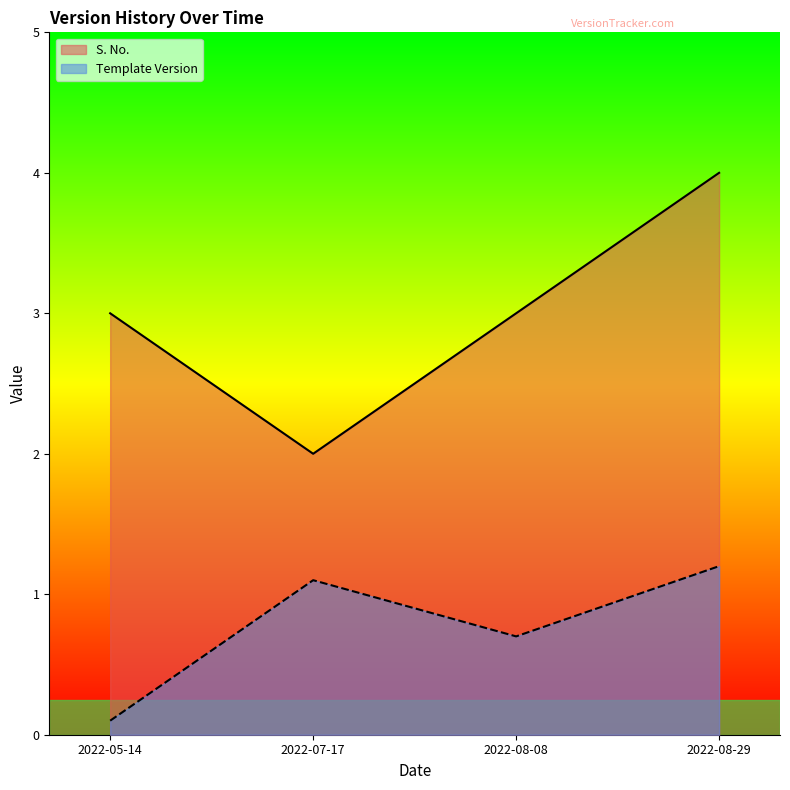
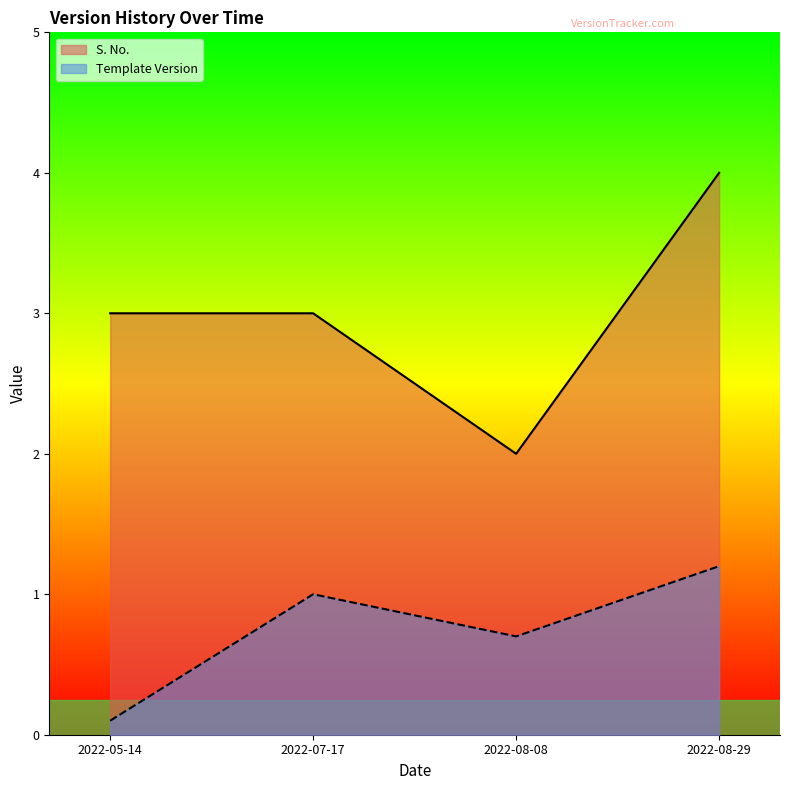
  {
    "S. No.": {
      "2022-05-14": 3,
-     "2022-07-17": 2,
-     "2022-08-08": 3,
+     "2022-07-17": 3,
+     "2022-08-08": 2,
      "2022-08-29": 4
    },
    "Template Version": {
-     "2022-07-17": 1.1,
+     "2022-07-17": 1.0,
      "2022-08-08": 0.7,
      "2022-08-29": 1.2
    }
  }
